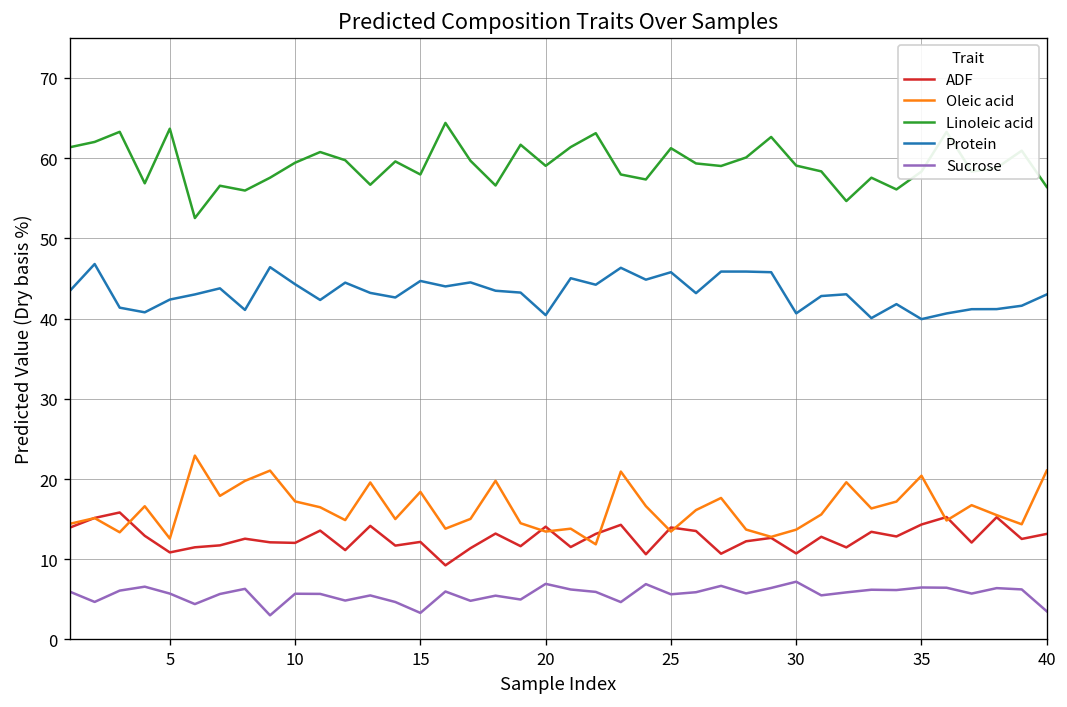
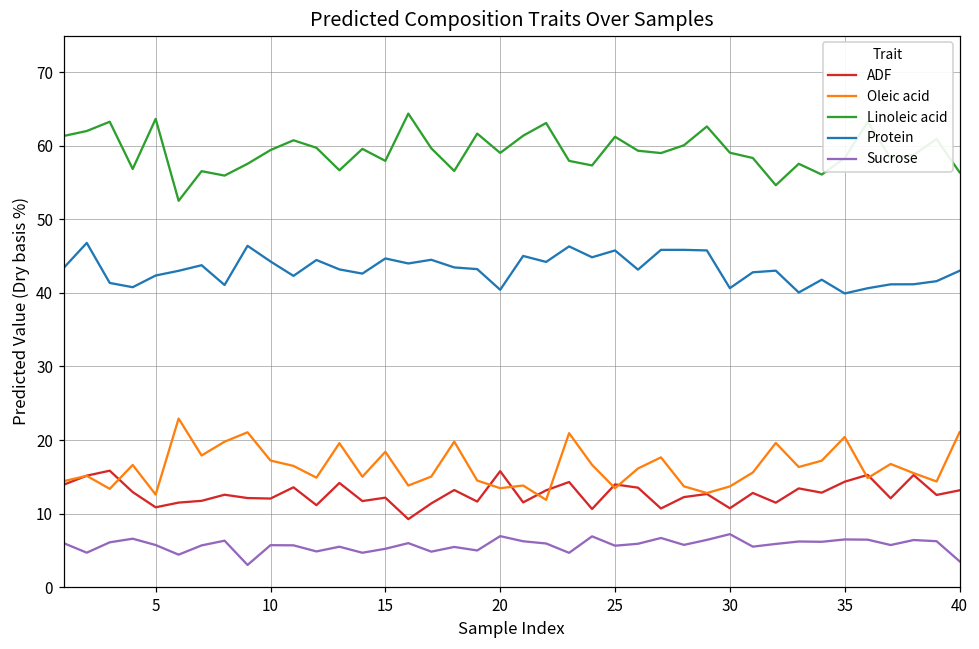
  {
    "ADF": {
      "5": 11,
      "10": 12,
      "15": 12,
-     "20": 14,
+     "20": 16,
      "25": 14,
      "30": 11,
      "35": 14,
      "40": 13
    },
    "Oleic acid": {
      "5": 13,
      "10": 17,
      "15": 18,
      "20": 13,
      "25": 13,
      "30": 14,
      "35": 20,
      "40": 21
    },
    "Linoleic acid": {
      "5": 64,
      "10": 59,
      "15": 58,
      "20": 59,
      "25": 61,
      "30": 59,
      "40": 56
    },
    "Protein": {
      "5": 42,
      "10": 44,
      "15": 45,
      "20": 40,
      "25": 46,
      "30": 41,
      "35": 40,
      "40": 43
    },
    "Sucrose": {
      "5": 6,
      "10": 6,
-     "15": 3,
+     "15": 5,
      "20": 7,
      "25": 6,
      "30": 7,
      "35": 6,
      "40": 4
    }
  }
